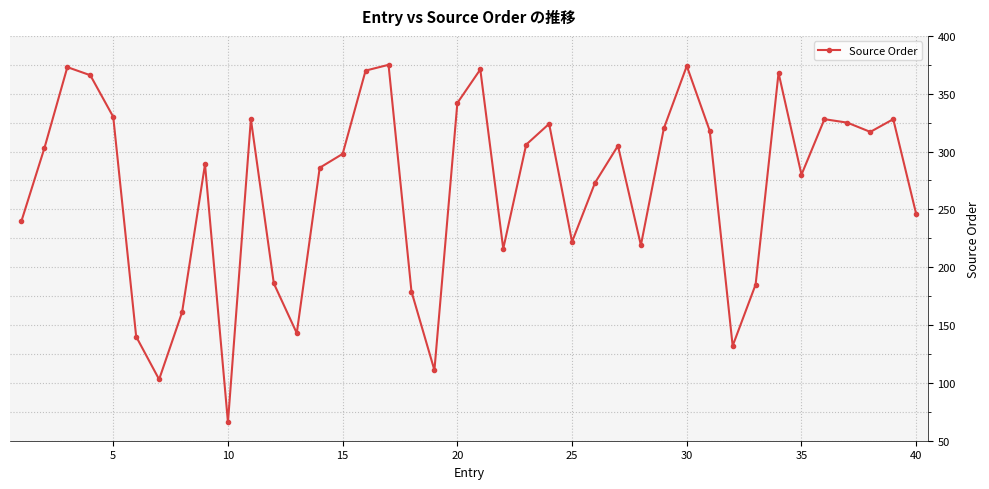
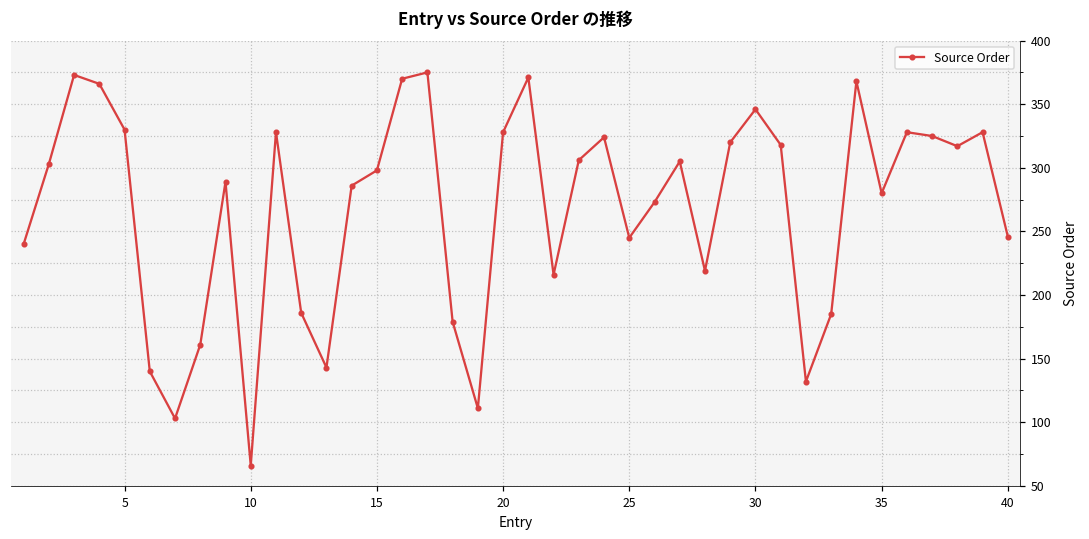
  {
    "5": 330,
    "10": 66,
    "15": 298,
-   "20": 342,
-   "25": 222,
-   "30": 374,
+   "20": 328,
+   "25": 245,
+   "30": 346,
    "35": 280,
    "40": 246
  }
